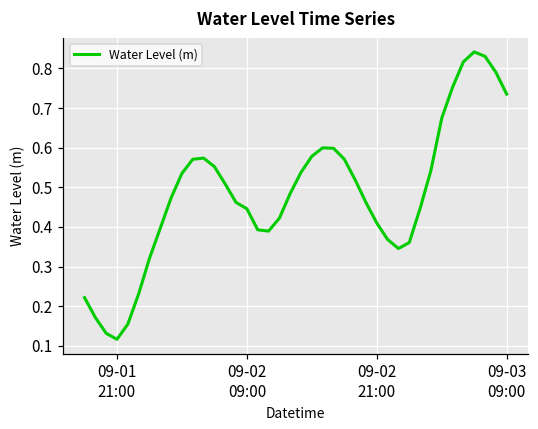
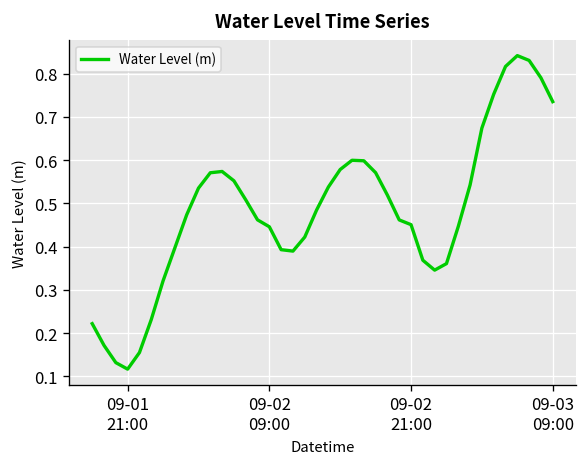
  {
    "09-01 21:00": 0.12,
    "09-02 09:00": 0.45,
-   "09-02 21:00": 0.41,
+   "09-02 21:00": 0.45,
    "09-03 09:00": 0.74
  }
